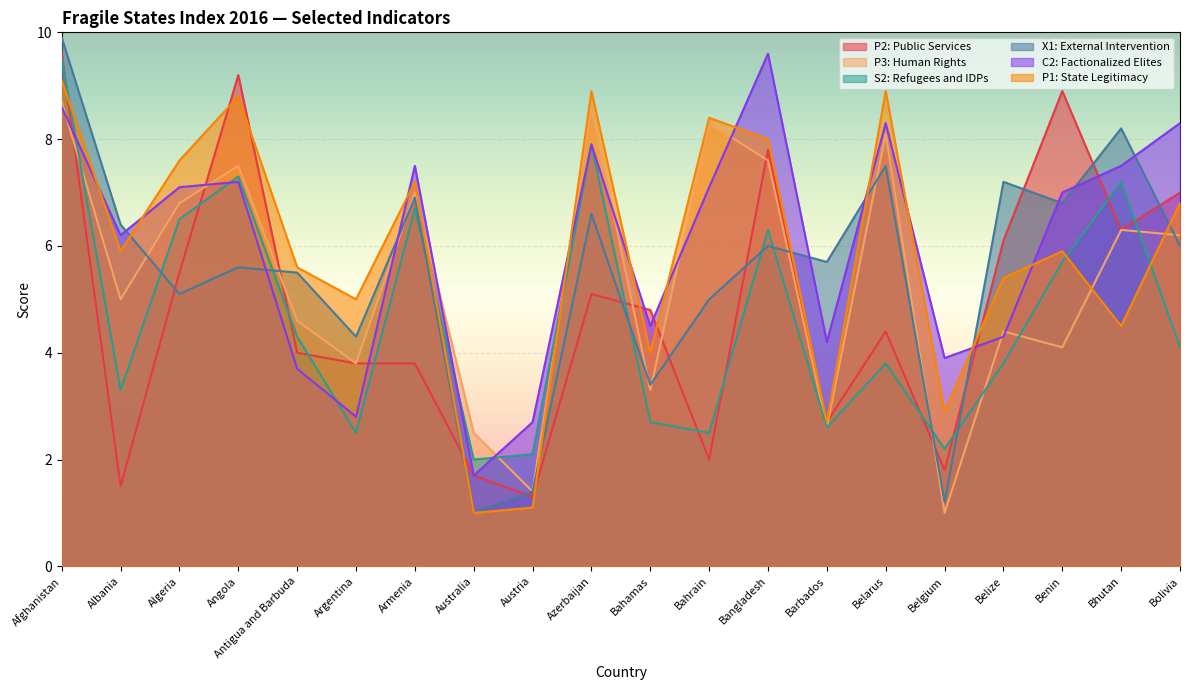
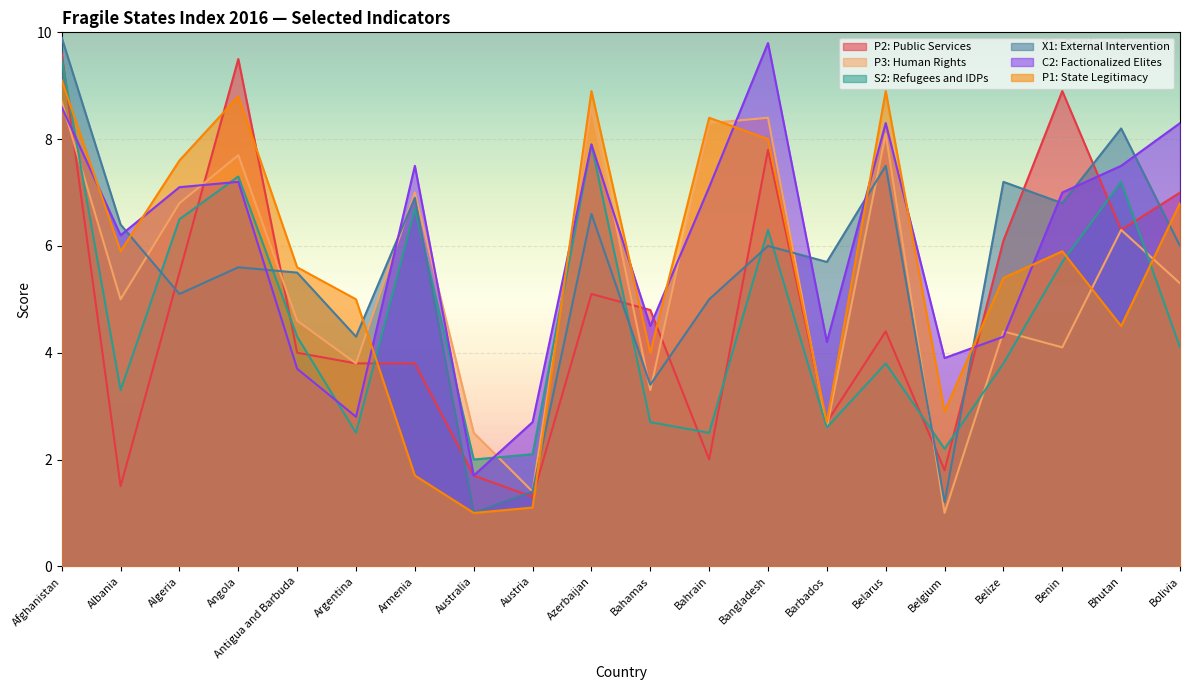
  {
    "P2: Public Services": {
      "Afghanistan": 9.6,
      "Albania": 1.5,
      "Algeria": 5.5,
-     "Angola": 9.2,
+     "Angola": 9.5,
      "Antigua and Barbuda": 4.0,
      "Armenia": 3.8,
      "Austria": 1.3,
      "Azerbaijan": 5.1,
      "Bahamas": 4.8,
      "Bahrain": 2.0,
      "Bangladesh": 7.8,
      "Belarus": 4.4,
      "Belgium": 1.8,
      "Belize": 6.1,
      "Benin": 8.9,
      "Bolivia": 7.0
    },
    "P3: Human Rights": {
      "Afghanistan": 8.7,
      "Albania": 5.0,
      "Algeria": 6.8,
-     "Angola": 7.5,
+     "Angola": 7.7,
      "Antigua and Barbuda": 4.6,
      "Armenia": 7.0,
      "Australia": 2.5,
      "Azerbaijan": 8.6,
      "Bahamas": 3.3,
      "Bahrain": 8.3,
-     "Bangladesh": 7.6,
+     "Bangladesh": 8.4,
      "Belarus": 8.1,
      "Belgium": 1.0,
      "Belize": 4.4,
      "Benin": 4.1,
-     "Bolivia": 6.2
+     "Bolivia": 5.3
    },
    "C2: Factionalized Elites": {
      "Afghanistan": 8.6,
      "Albania": 6.2,
      "Algeria": 7.1,
      "Angola": 7.2,
      "Antigua and Barbuda": 3.7,
      "Argentina": 2.8,
      "Armenia": 7.5,
      "Austria": 2.7,
      "Bahamas": 4.5,
      "Bahrain": 7.1,
-     "Bangladesh": 9.6,
+     "Bangladesh": 9.8,
      "Barbados": 4.2,
      "Belarus": 8.3,
      "Belgium": 3.9,
      "Belize": 4.3,
      "Benin": 7.0,
      "Bhutan": 7.5,
      "Bolivia": 8.3
    },
    "P1: State Legitimacy": {
      "Afghanistan": 9.1,
      "Albania": 5.9,
      "Algeria": 7.6,
      "Angola": 8.8,
      "Antigua and Barbuda": 5.6,
      "Argentina": 5.0,
-     "Armenia": 7.2,
+     "Armenia": 1.7,
      "Austria": 1.1,
      "Azerbaijan": 8.9,
      "Bahamas": 4.0,
      "Bahrain": 8.4,
      "Bangladesh": 8.0,
      "Belarus": 8.9,
      "Belgium": 2.9,
      "Belize": 5.4,
      "Benin": 5.9,
      "Bhutan": 4.5,
      "Bolivia": 6.8
    }
  }
